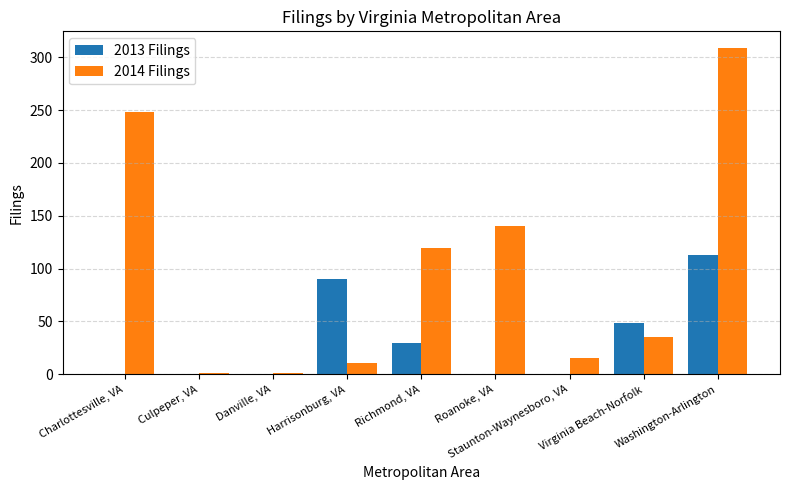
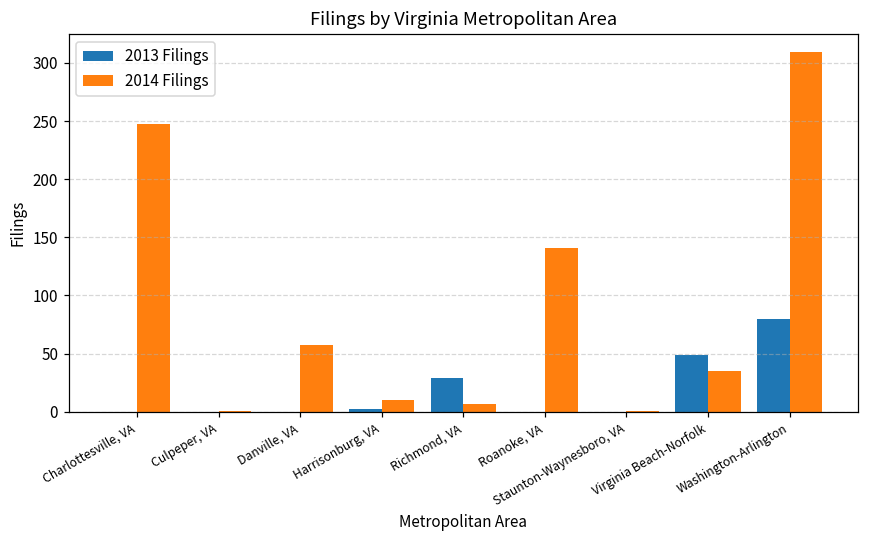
  {
    "2013 Filings": {
      "Charlottesville, VA": 0,
      "Culpeper, VA": 0,
      "Danville, VA": 0,
-     "Harrisonburg, VA": 90,
+     "Harrisonburg, VA": 2,
      "Richmond, VA": 29,
      "Roanoke, VA": 0,
      "Staunton-Waynesboro, VA": 0,
      "Virginia Beach-Norfolk": 49,
-     "Washington-Arlington": 113
+     "Washington-Arlington": 79
    },
    "2014 Filings": {
      "Charlottesville, VA": 248,
-     "Danville, VA": 1,
+     "Danville, VA": 57,
      "Harrisonburg, VA": 10,
-     "Richmond, VA": 120,
+     "Richmond, VA": 7,
      "Roanoke, VA": 141,
-     "Staunton-Waynesboro, VA": 16,
+     "Staunton-Waynesboro, VA": 1,
      "Virginia Beach-Norfolk": 35,
      "Washington-Arlington": 309
    }
  }
